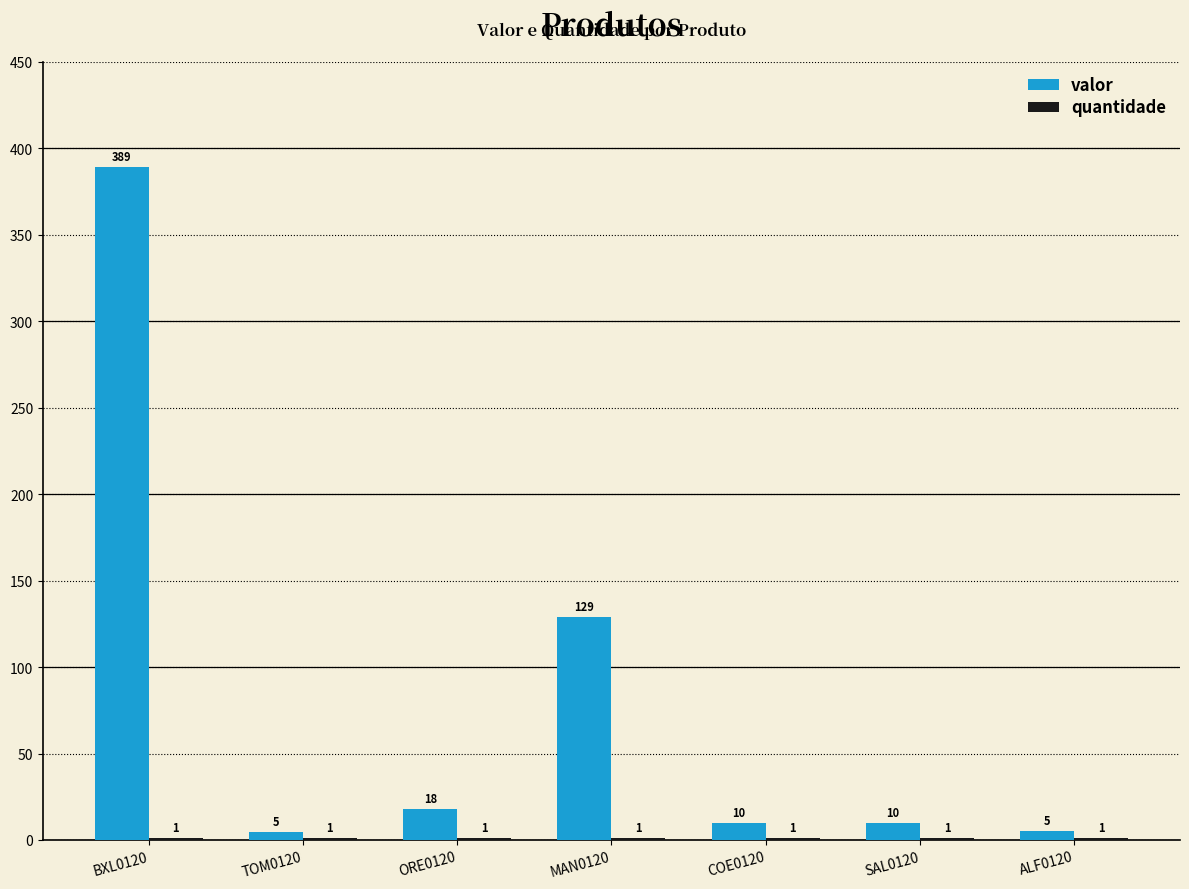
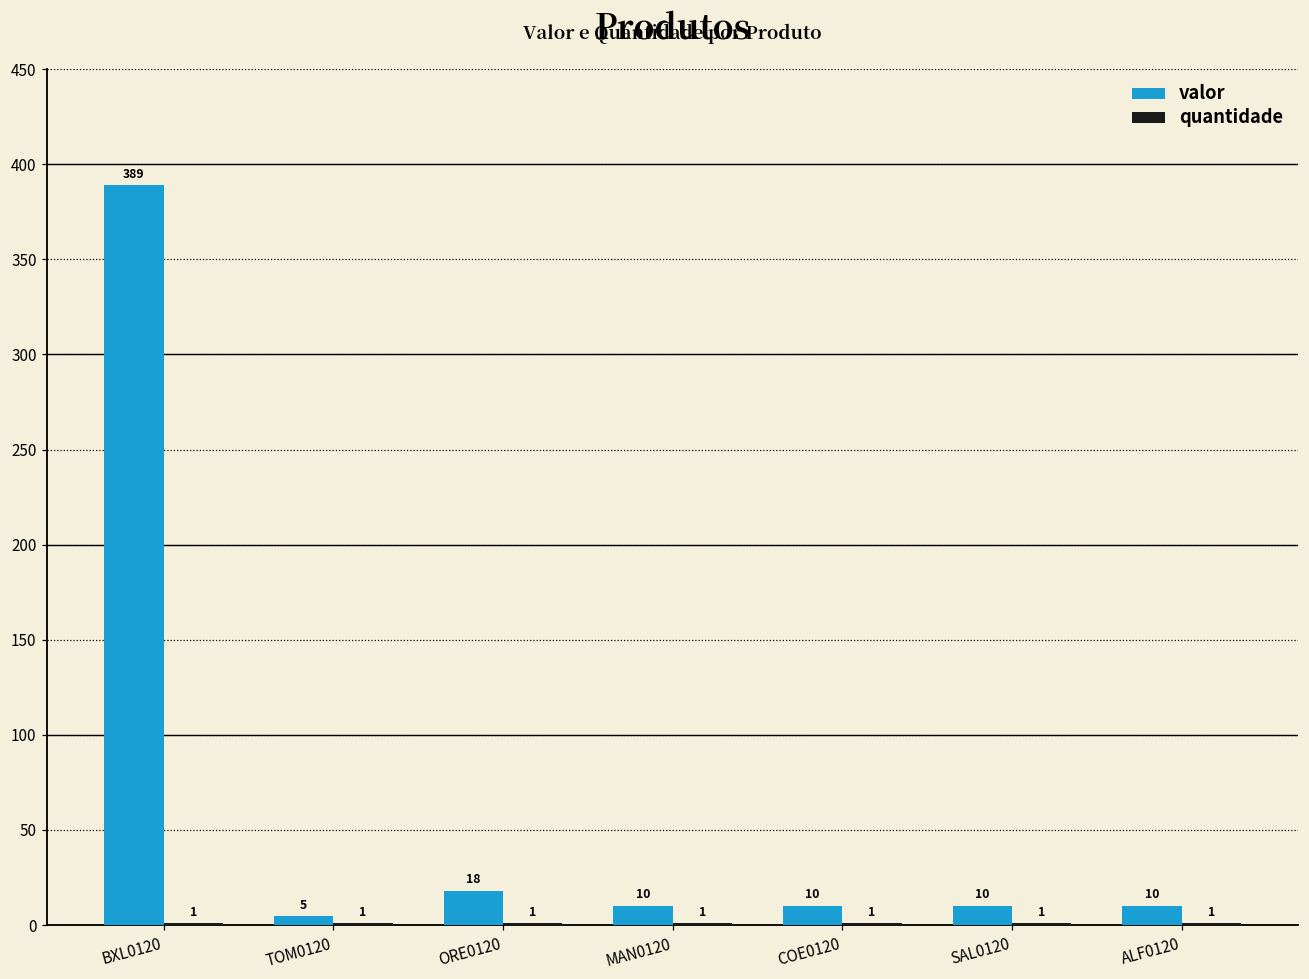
  {
    "valor": {
      "BXL0120": 389,
      "TOM0120": 5,
      "ORE0120": 18,
-     "MAN0120": 129,
+     "MAN0120": 10,
      "COE0120": 10,
      "SAL0120": 10,
-     "ALF0120": 5
+     "ALF0120": 10
    },
    "quantidade": {
      "BXL0120": 1,
      "TOM0120": 1,
      "ORE0120": 1,
      "MAN0120": 1,
      "COE0120": 1,
      "SAL0120": 1,
      "ALF0120": 1
    }
  }
